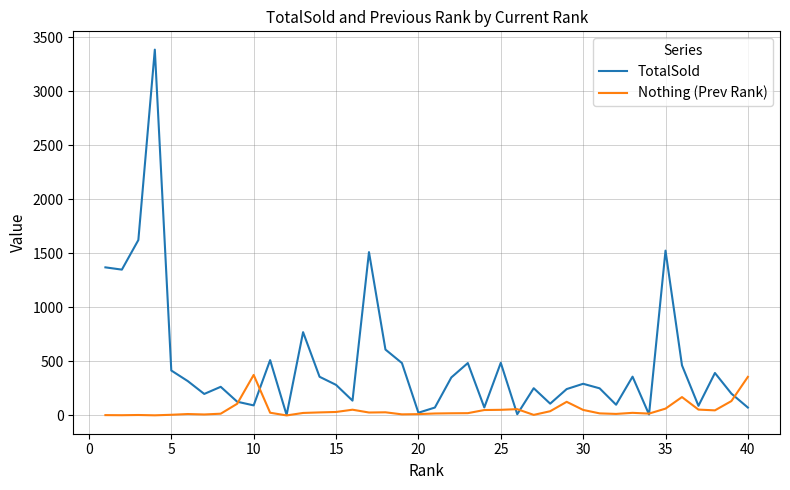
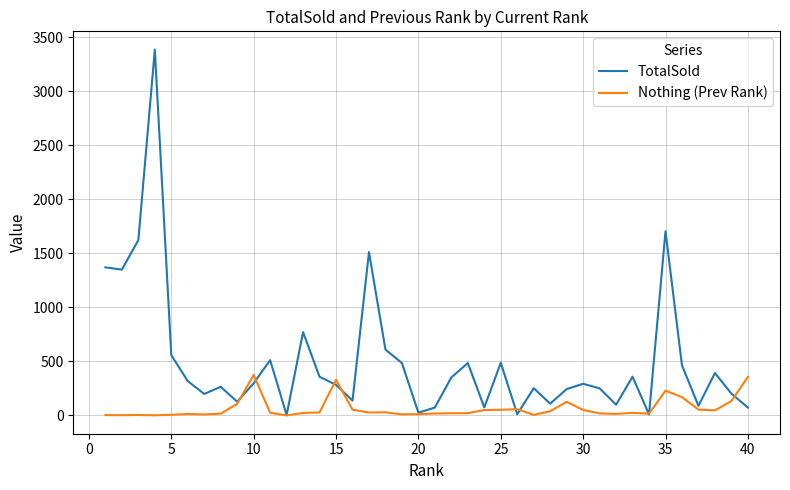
  {
    "TotalSold": {
-     "5": 420,
-     "10": 90,
+     "5": 560,
+     "10": 300,
      "15": 280,
      "25": 490,
      "30": 290,
-     "35": 1530,
+     "35": 1710,
      "40": 70
    },
    "Nothing (Prev Rank)": {
      "5": 10,
      "10": 380,
-     "15": 30,
+     "15": 330,
      "25": 50,
      "30": 50,
-     "35": 60,
+     "35": 230,
      "40": 360
    }
  }
